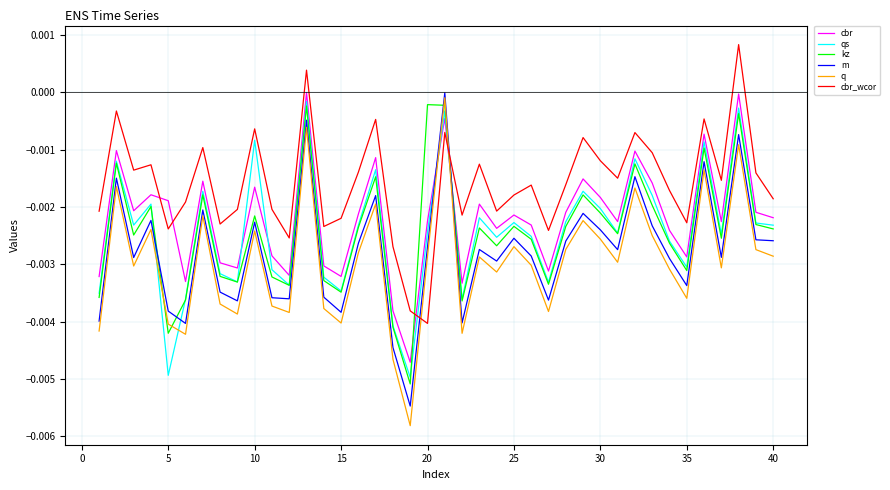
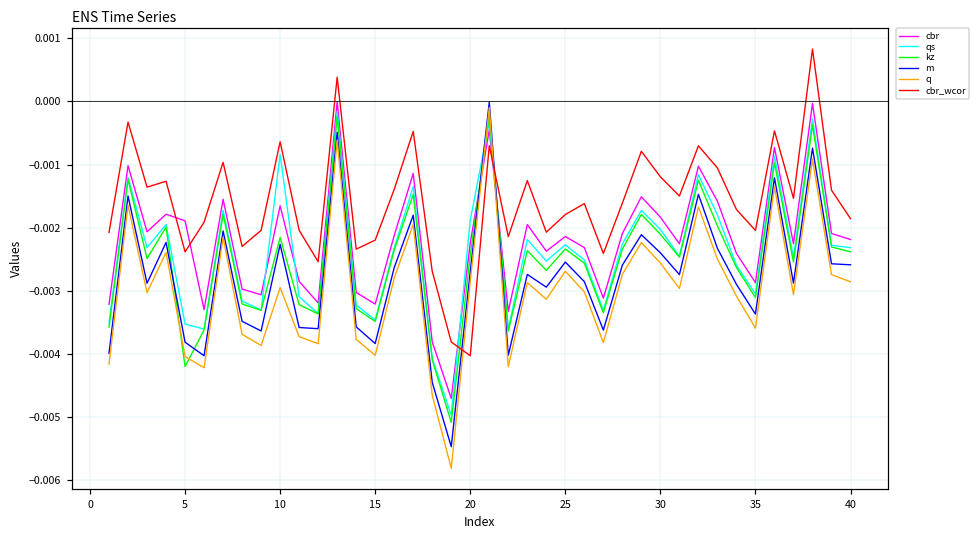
  {
    "cbr": {
      "5": -0.0019,
      "10": -0.0017,
      "15": -0.0032,
      "20": -0.0022,
      "25": -0.0021,
      "30": -0.0018,
      "35": -0.0029,
      "40": -0.0022
    },
    "qs": {
-     "5": -0.0049,
+     "5": -0.0035,
      "10": -0.0008,
-     "20": -0.0024,
+     "20": -0.0019,
      "25": -0.0023,
      "30": -0.0020,
      "35": -0.0030,
      "40": -0.0023
    },
    "kz": {
      "5": -0.0042,
      "10": -0.0022,
-     "20": -0.0002,
+     "20": -0.0024,
      "25": -0.0023,
      "30": -0.0021,
      "35": -0.0031,
      "40": -0.0024
    },
    "m": {
      "5": -0.0038,
      "10": -0.0023,
      "15": -0.0038,
      "20": -0.0027,
      "25": -0.0025,
      "30": -0.0024,
      "35": -0.0034,
      "40": -0.0026
    },
    "q": {
      "5": -0.0040,
-     "10": -0.0024,
+     "10": -0.0030,
      "15": -0.0040,
      "20": -0.0029,
      "25": -0.0027,
      "30": -0.0026,
      "35": -0.0036,
      "40": -0.0029
    },
    "cbr_wcor": {
      "5": -0.0024,
      "10": -0.0006,
      "15": -0.0022,
      "20": -0.0040,
      "25": -0.0018,
      "30": -0.0012,
-     "35": -0.0023,
+     "35": -0.0020,
      "40": -0.0019
    }
  }
